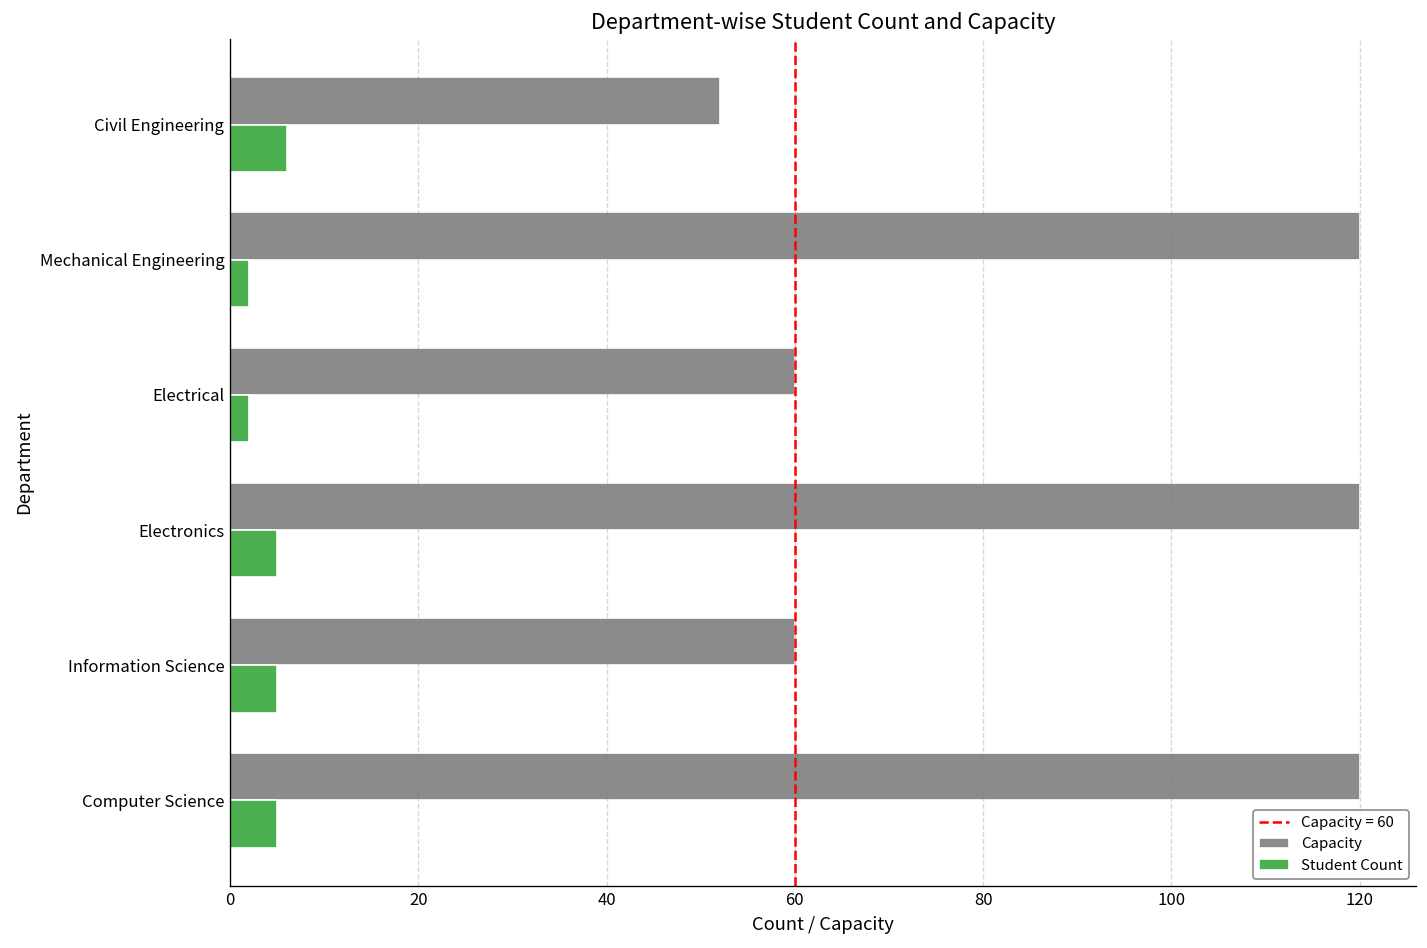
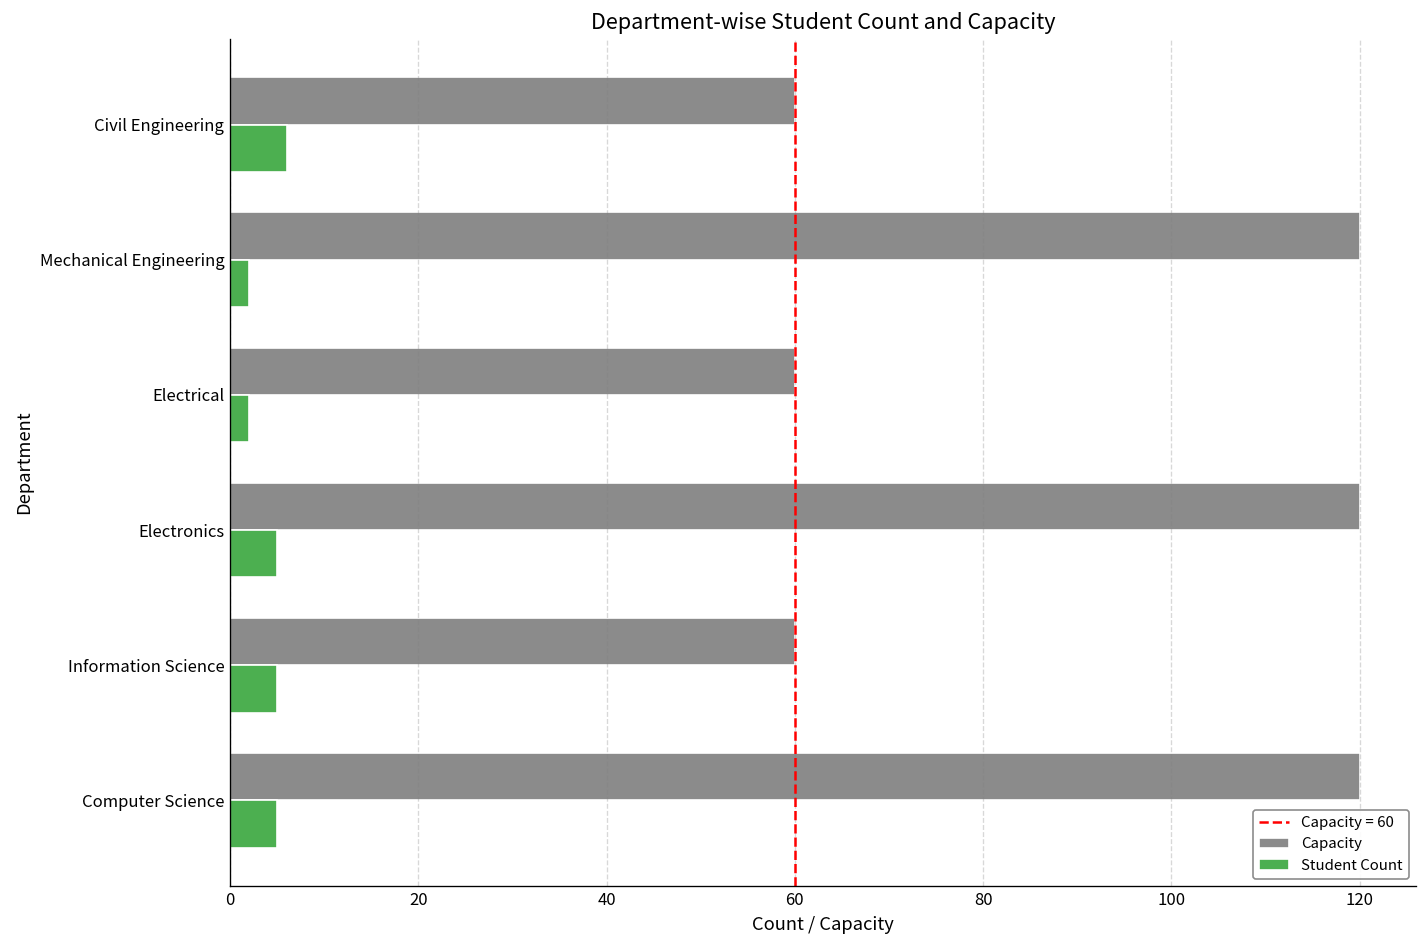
  {
    "Capacity": {
-     "Civil Engineering": 52,
+     "Civil Engineering": 60,
      "Mechanical Engineering": 120,
      "Electrical": 60,
      "Electronics": 120,
      "Information Science": 60,
      "Computer Science": 120
    },
    "Student Count": {
      "Civil Engineering": 6,
      "Mechanical Engineering": 2,
      "Electrical": 2,
      "Electronics": 5,
      "Information Science": 5,
      "Computer Science": 5
    }
  }
